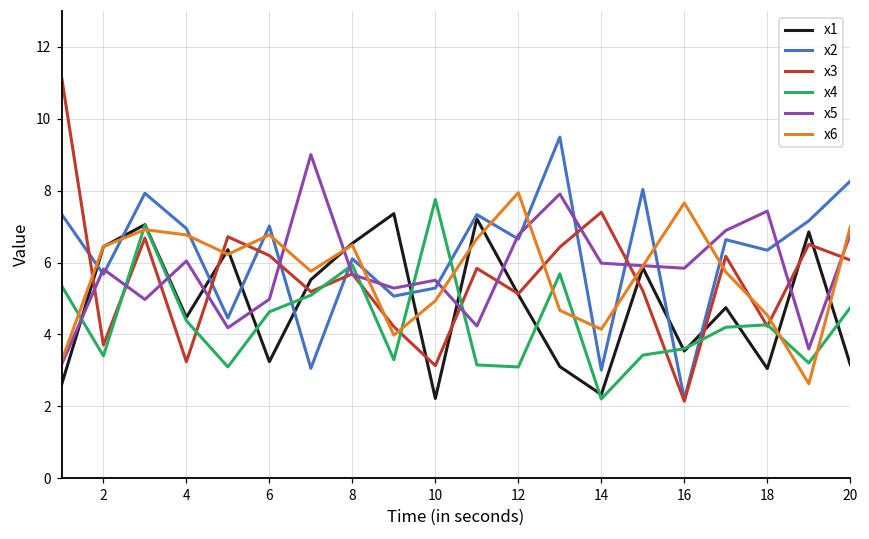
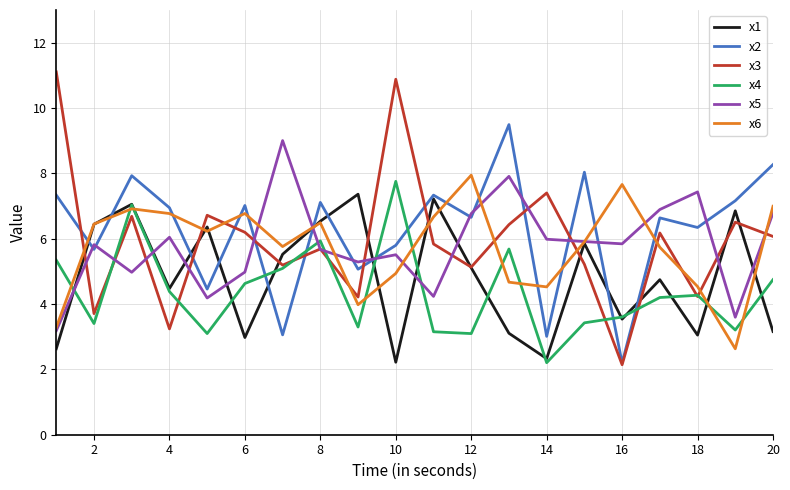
  {
    "x1": {
      "4": 4.5,
-     "6": 3.2,
+     "6": 3.0,
      "10": 2.2,
      "14": 2.3,
      "18": 3.0,
      "20": 3.2
    },
    "x2": {
      "2": 5.7,
      "4": 6.9,
      "6": 7.0,
-     "8": 6.1,
-     "10": 5.3,
+     "8": 7.1,
+     "10": 5.8,
      "12": 6.7,
      "14": 3.0,
      "18": 6.3,
      "20": 8.3
    },
    "x3": {
      "2": 3.7,
      "4": 3.2,
      "6": 6.2,
-     "10": 3.1,
+     "10": 10.9,
      "14": 7.4,
      "20": 6.1
    },
    "x4": {
      "2": 3.4,
      "4": 4.4,
      "6": 4.6,
      "8": 5.9,
      "10": 7.8,
      "12": 3.1,
      "14": 2.2,
      "20": 4.7
    },
    "x5": {
      "2": 5.8,
      "4": 6.0,
      "6": 5.0,
      "10": 5.5,
      "12": 6.8,
      "14": 6.0,
      "16": 5.8,
      "18": 7.4,
      "20": 6.8
    },
    "x6": {
      "4": 6.8,
      "6": 6.8,
      "10": 4.9,
      "12": 7.9,
-     "14": 4.1,
+     "14": 4.5,
      "16": 7.7,
      "18": 4.5,
      "20": 7.0
    }
  }
